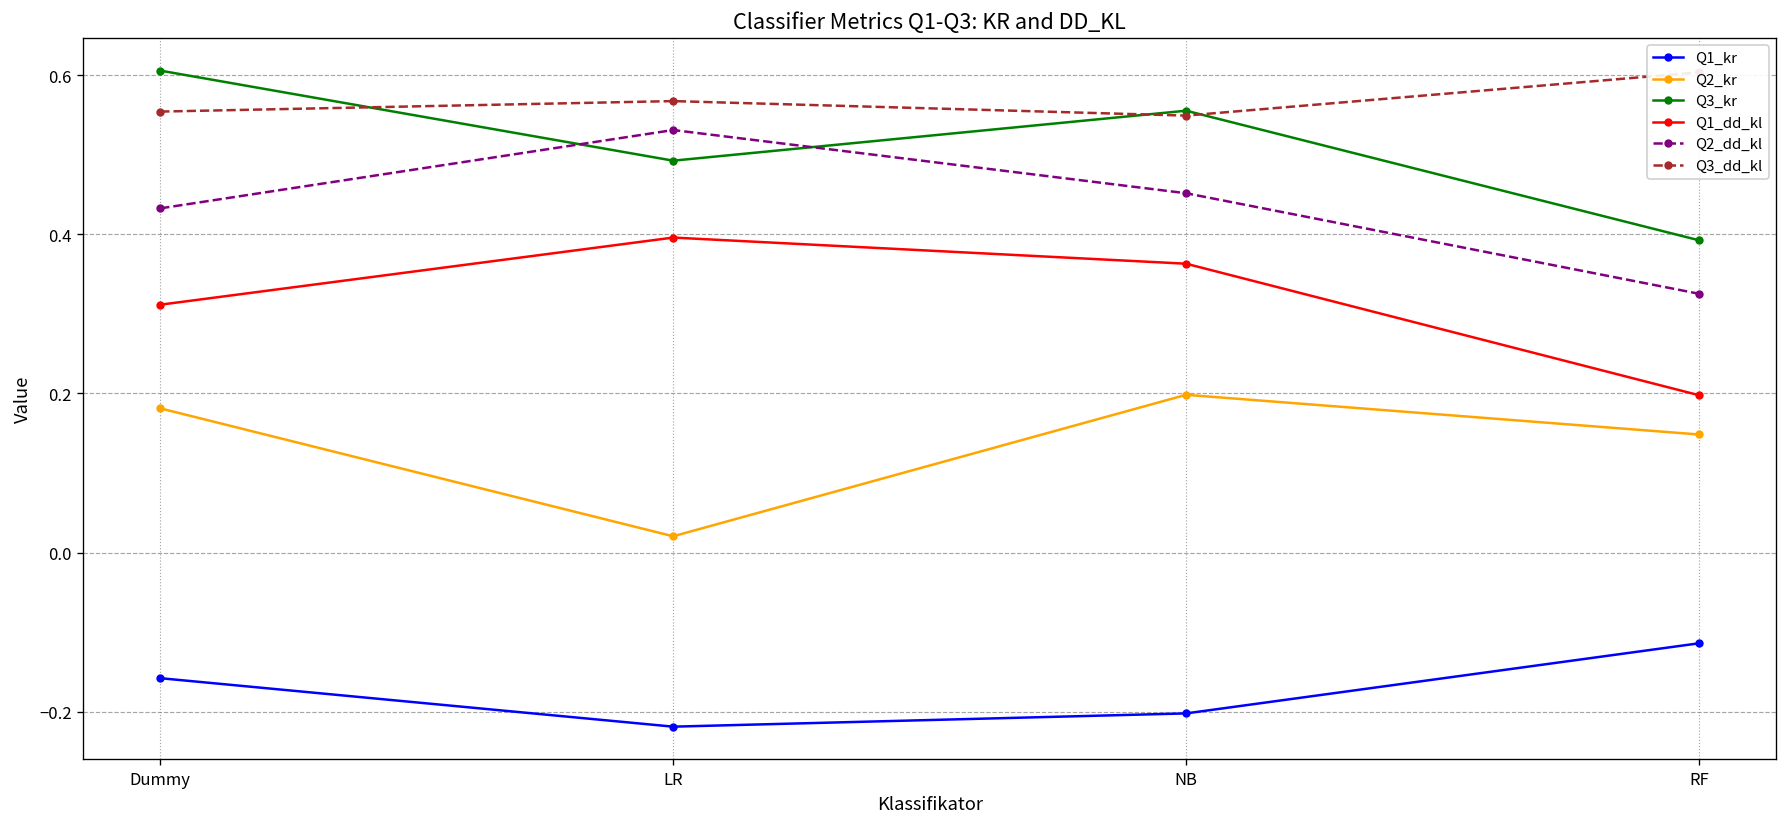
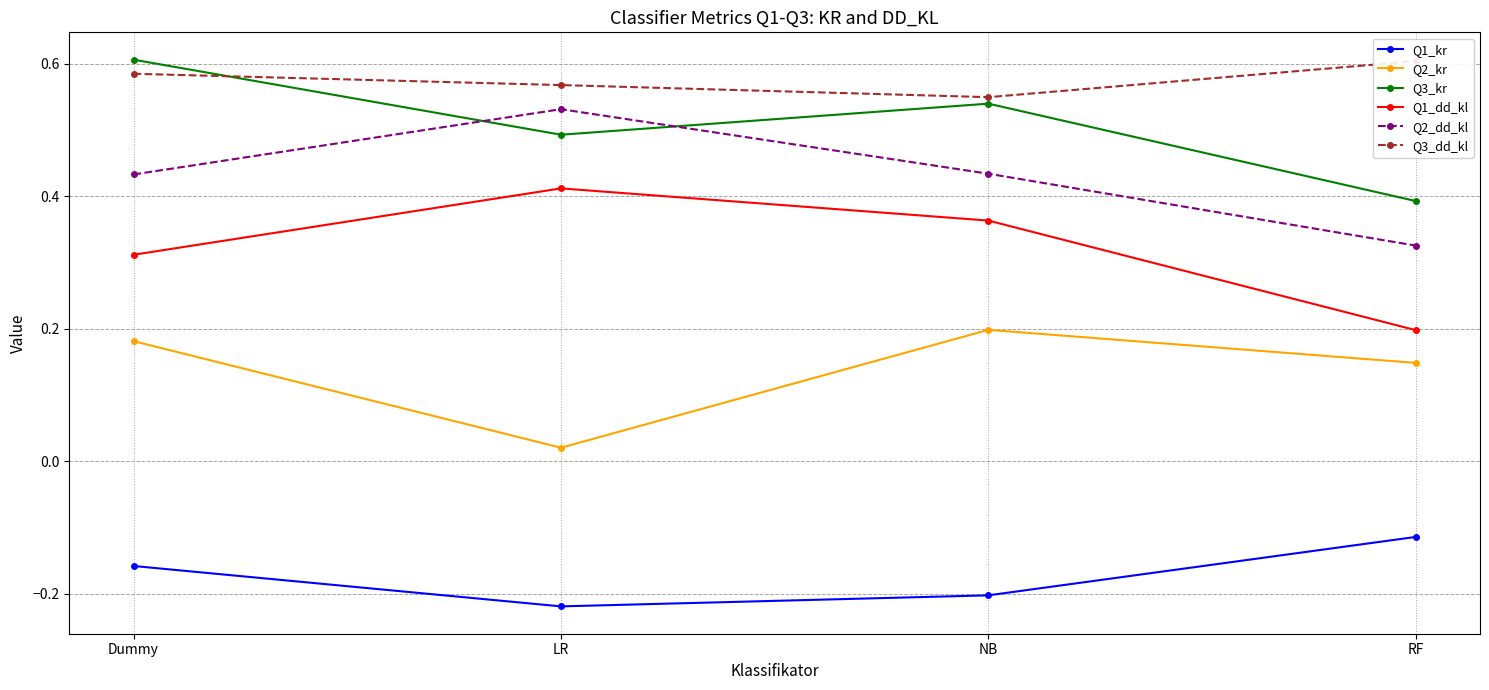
  {
    "Q1_kr": {
      "Dummy": -0.16,
      "LR": -0.22,
      "NB": -0.20,
      "RF": -0.11
    },
    "Q2_kr": {
      "Dummy": 0.18,
      "LR": 0.02,
      "NB": 0.20,
      "RF": 0.15
    },
    "Q3_kr": {
      "Dummy": 0.61,
      "LR": 0.49,
-     "NB": 0.56,
+     "NB": 0.54,
      "RF": 0.39
    },
    "Q1_dd_kl": {
      "Dummy": 0.31,
-     "LR": 0.40,
+     "LR": 0.41,
      "NB": 0.36,
      "RF": 0.20
    },
    "Q2_dd_kl": {
      "Dummy": 0.43,
      "LR": 0.53,
-     "NB": 0.45,
+     "NB": 0.43,
      "RF": 0.33
    },
    "Q3_dd_kl": {
-     "Dummy": 0.55,
+     "Dummy": 0.58,
      "LR": 0.57,
      "NB": 0.55
    }
  }
